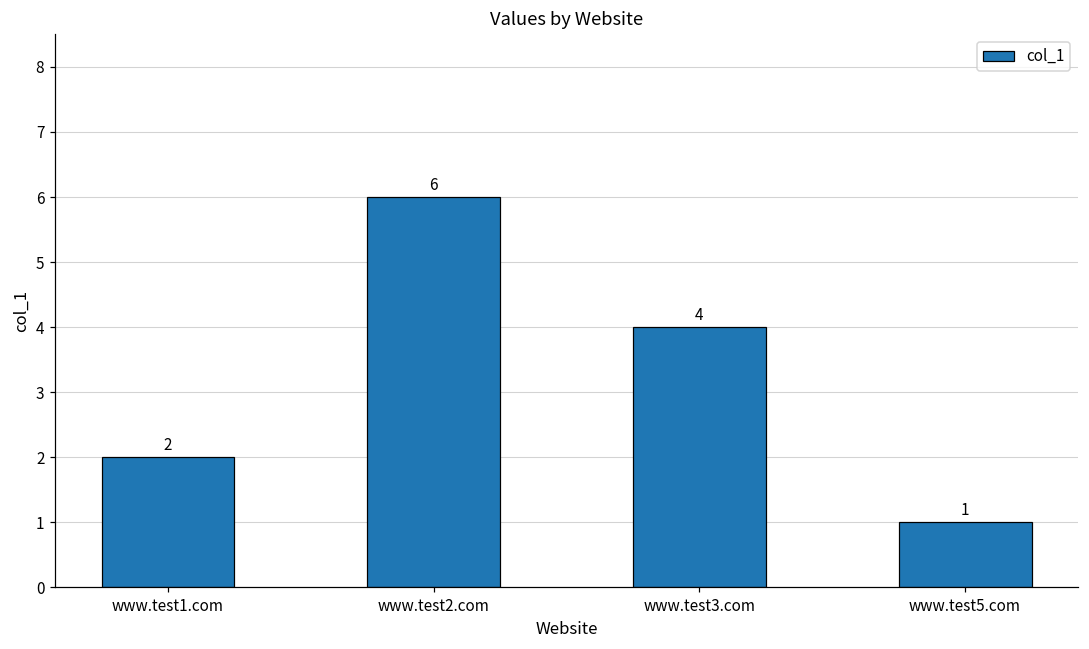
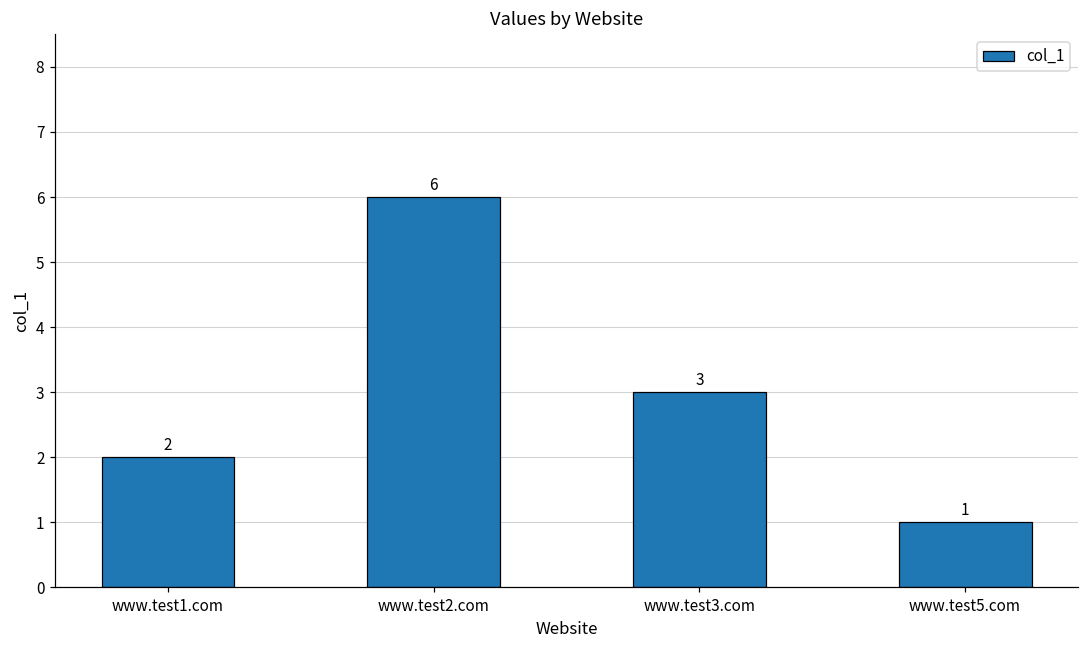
  {
    "www.test1.com": 2,
    "www.test2.com": 6,
-   "www.test3.com": 4,
+   "www.test3.com": 3,
    "www.test5.com": 1
  }
